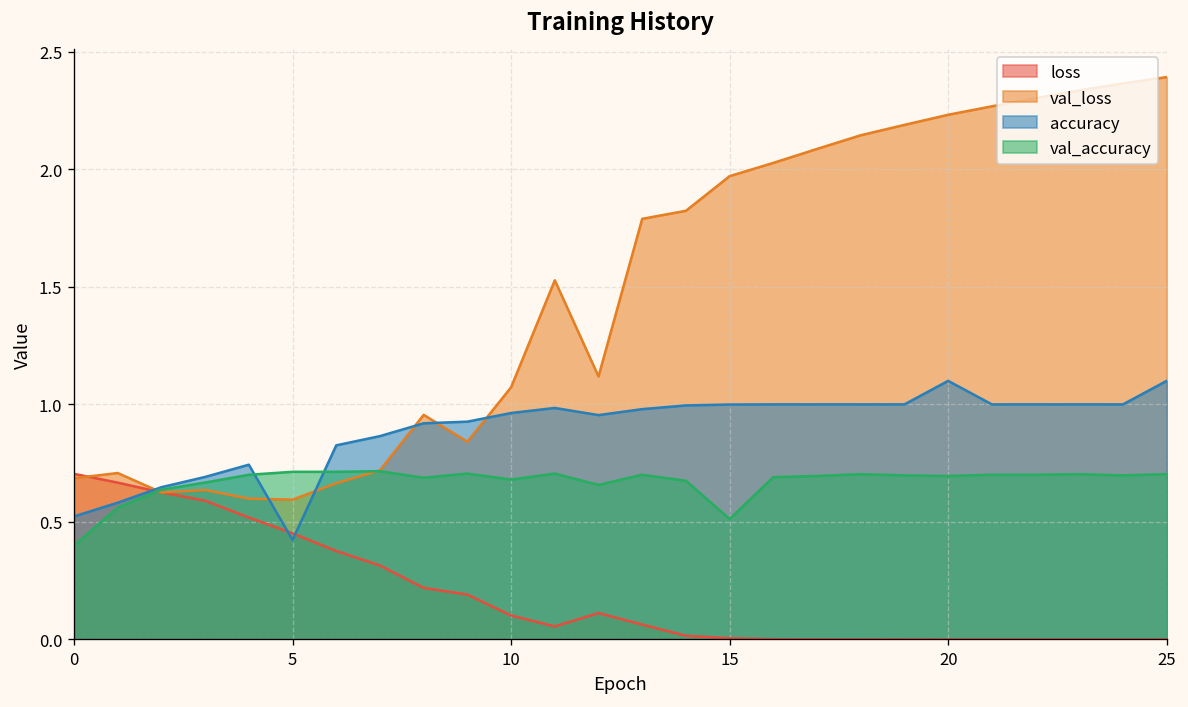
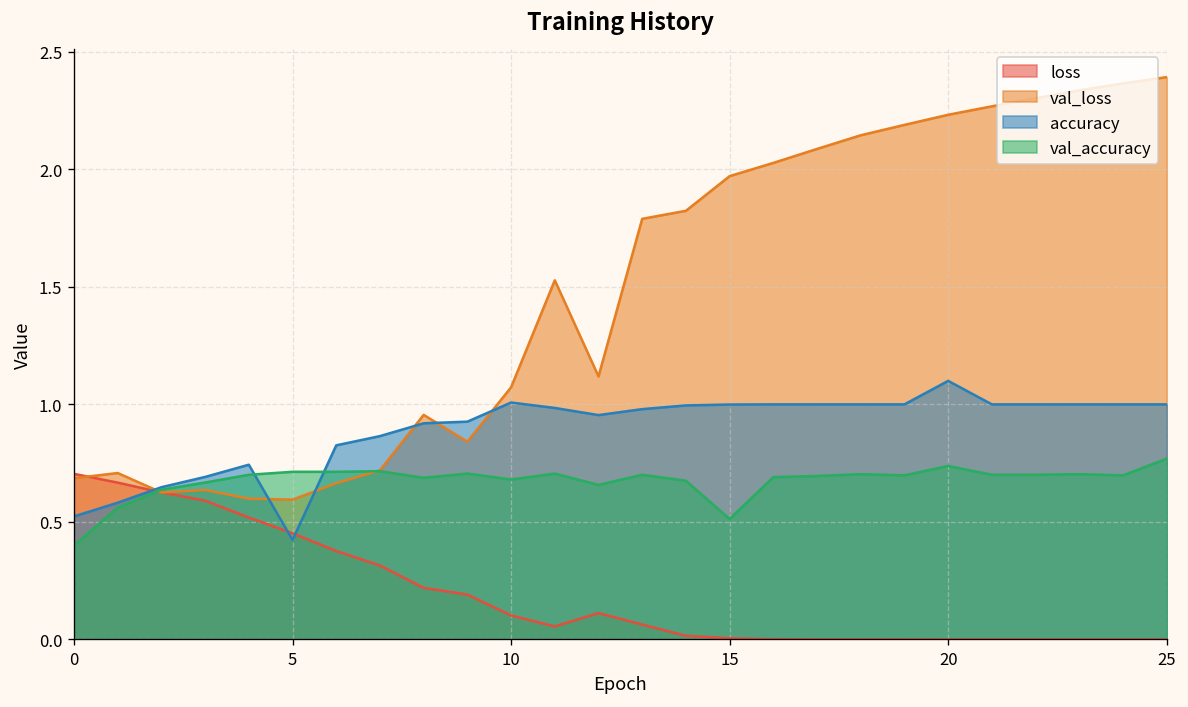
  {
    "accuracy": {
      "0": 0.52,
      "5": 0.42,
-     "10": 0.96,
+     "10": 1.01,
      "15": 1.00,
      "20": 1.10,
-     "25": 1.1
+     "25": 1.0
    },
    "val_accuracy": {
      "0": 0.40,
      "5": 0.71,
      "10": 0.68,
      "15": 0.51,
-     "20": 0.70,
-     "25": 0.70
+     "20": 0.74,
+     "25": 0.77
    }
  }
